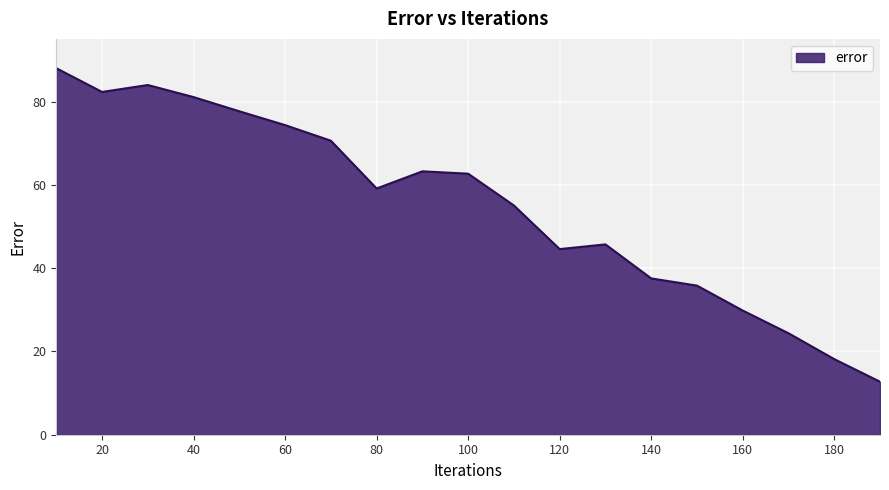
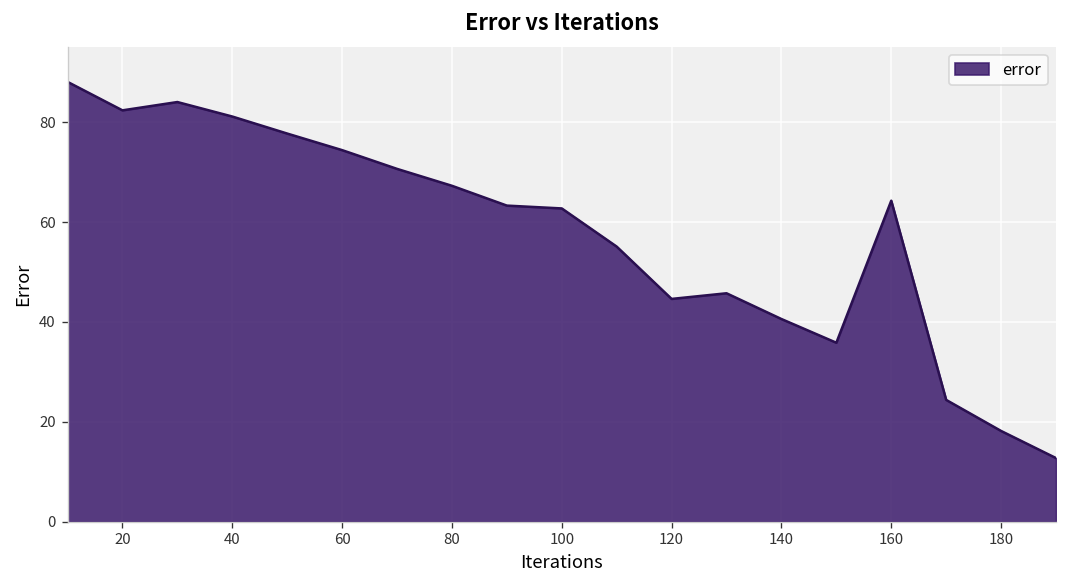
  {
    "20": 82,
    "40": 81,
    "60": 74,
-   "80": 59,
+   "80": 67,
    "100": 63,
    "120": 45,
-   "140": 38,
-   "160": 30,
+   "140": 41,
+   "160": 64,
    "180": 18
  }
